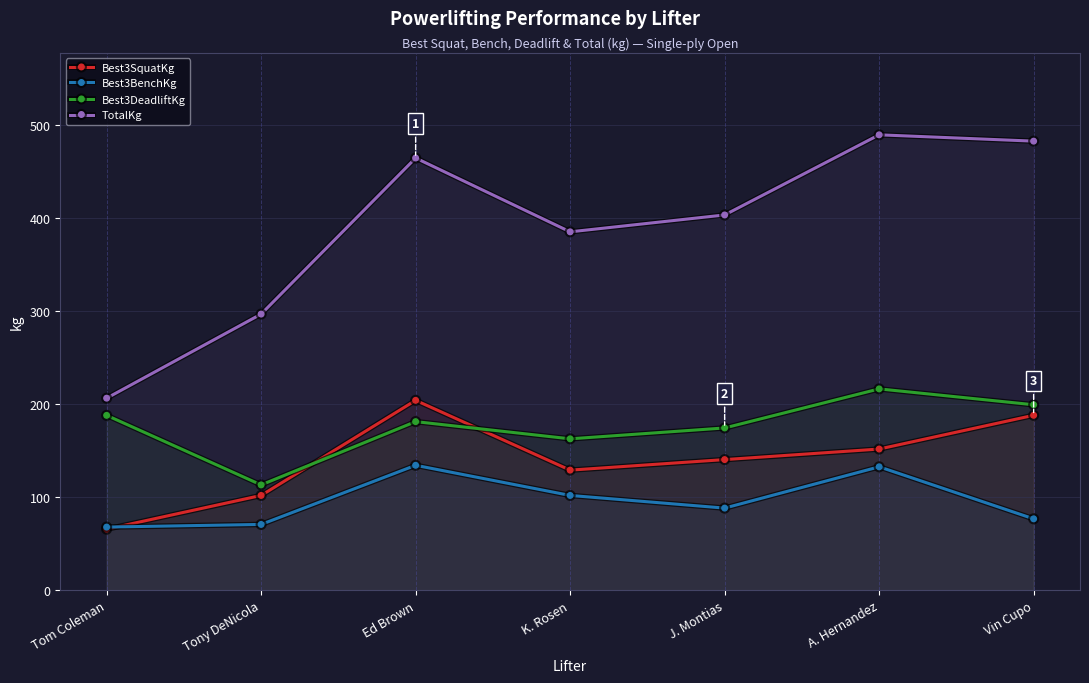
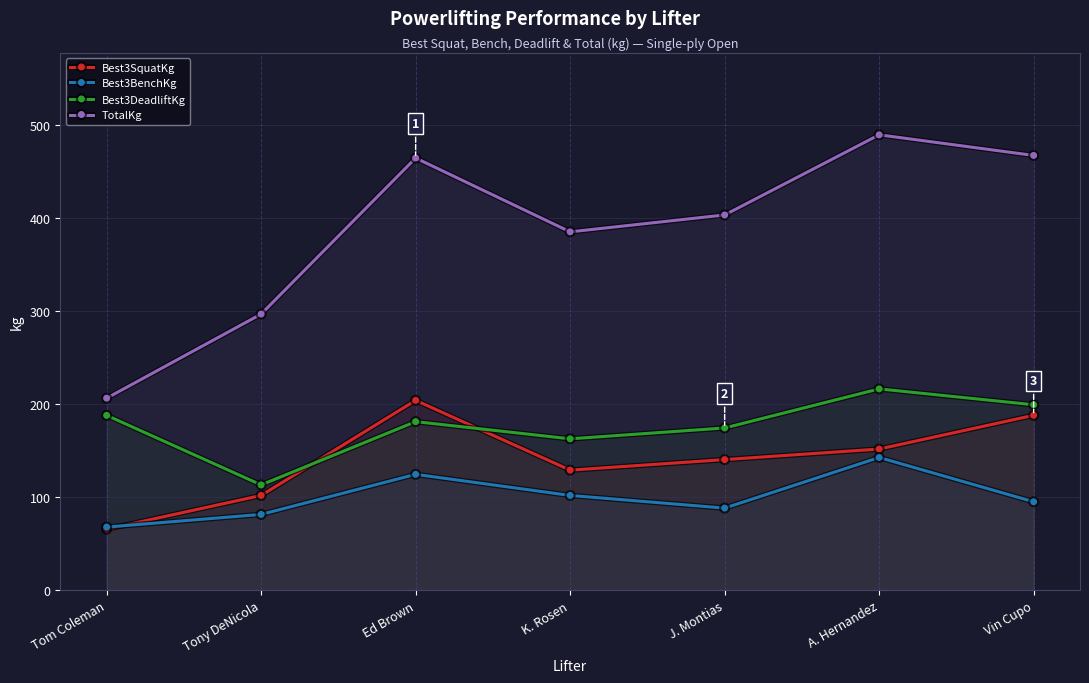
  {
    "Best3SquatKg": {
      "Tony DeNicola": 100,
      "Ed Brown": 200,
      "K. Rosen": 130,
      "J. Montias": 140,
      "A. Hernandez": 150,
      "Vin Cupo": 190
    },
    "Best3BenchKg": {
-     "Tony DeNicola": 70,
-     "Ed Brown": 130,
+     "Tony DeNicola": 80,
+     "Ed Brown": 120,
      "K. Rosen": 100,
      "J. Montias": 90,
-     "A. Hernandez": 130,
-     "Vin Cupo": 80
+     "A. Hernandez": 140,
+     "Vin Cupo": 100
    },
    "Best3DeadliftKg": {
      "Tom Coleman": 190,
      "Tony DeNicola": 110,
      "Ed Brown": 180,
      "K. Rosen": 160,
      "A. Hernandez": 220
    },
    "TotalKg": {
      "Tom Coleman": 210,
      "Tony DeNicola": 300,
      "K. Rosen": 390,
      "J. Montias": 400,
      "A. Hernandez": 490,
-     "Vin Cupo": 480
+     "Vin Cupo": 470
    }
  }
